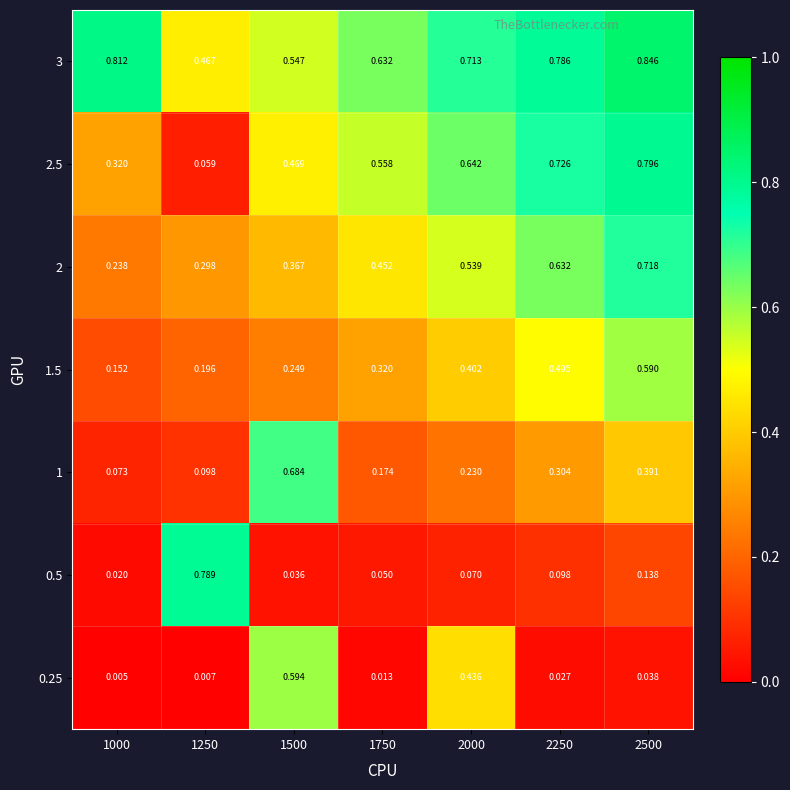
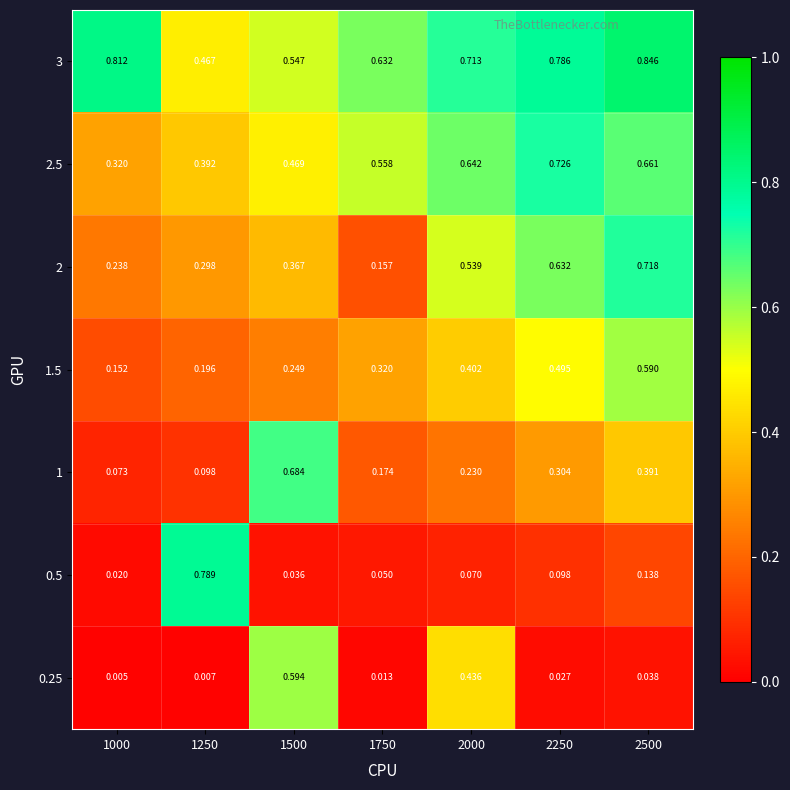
  {
    "3": {
      "1000": 0.812,
      "1250": 0.467,
      "1500": 0.547,
      "1750": 0.632,
      "2000": 0.713,
      "2250": 0.786,
      "2500": 0.846
    },
    "2.5": {
      "1000": 0.320,
-     "1250": 0.059,
+     "1250": 0.392,
      "1500": 0.469,
      "1750": 0.558,
      "2000": 0.642,
      "2250": 0.726,
-     "2500": 0.796
+     "2500": 0.661
    },
    "2": {
      "1000": 0.238,
      "1250": 0.298,
      "1500": 0.367,
-     "1750": 0.452,
+     "1750": 0.157,
      "2000": 0.539,
      "2250": 0.632,
      "2500": 0.718
    },
    "1.5": {
      "1000": 0.152,
      "1250": 0.196,
      "1500": 0.249,
      "1750": 0.320,
      "2000": 0.402,
      "2250": 0.495,
      "2500": 0.590
    },
    "1": {
      "1000": 0.073,
      "1250": 0.098,
      "1500": 0.684,
      "1750": 0.174,
      "2000": 0.230,
      "2250": 0.304,
      "2500": 0.391
    },
    "0.5": {
      "1000": 0.020,
      "1250": 0.789,
      "1500": 0.036,
      "1750": 0.050,
      "2000": 0.070,
      "2250": 0.098,
      "2500": 0.138
    },
    "0.25": {
      "1000": 0.005,
      "1250": 0.007,
      "1500": 0.594,
      "1750": 0.013,
      "2000": 0.436,
      "2250": 0.027,
      "2500": 0.038
    }
  }
